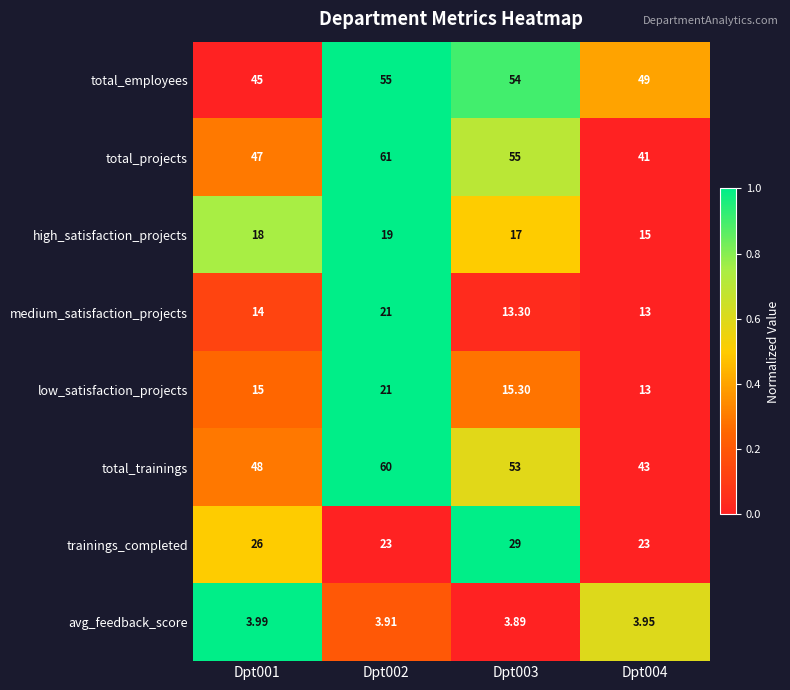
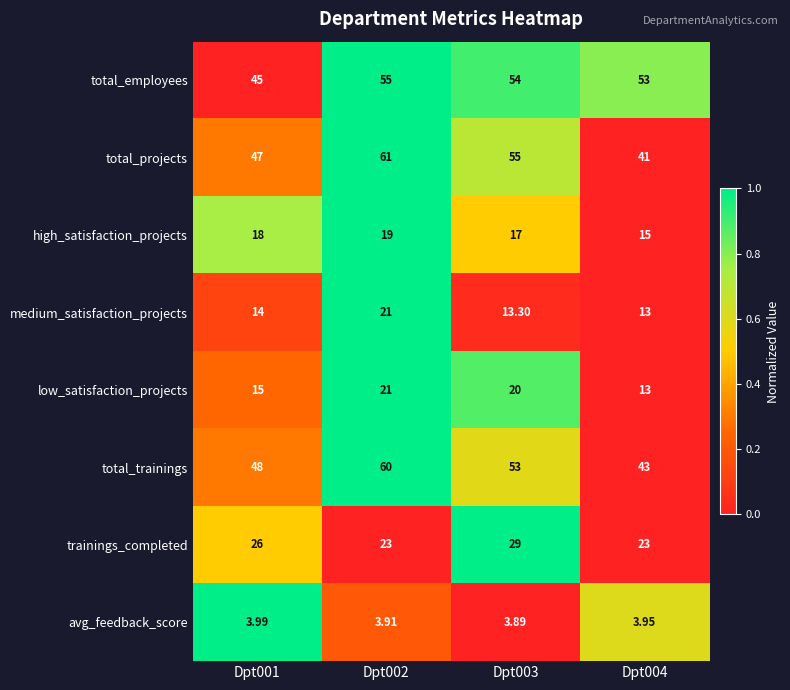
  {
    "total_employees": {
      "Dpt001": 45,
      "Dpt002": 55,
      "Dpt003": 54,
-     "Dpt004": 49
+     "Dpt004": 53
    },
    "total_projects": {
      "Dpt001": 47,
      "Dpt002": 61,
      "Dpt003": 55,
      "Dpt004": 41
    },
    "high_satisfaction_projects": {
      "Dpt001": 18,
      "Dpt002": 19,
      "Dpt003": 17,
      "Dpt004": 15
    },
    "medium_satisfaction_projects": {
      "Dpt001": 14,
      "Dpt002": 21,
      "Dpt003": 13.30,
      "Dpt004": 13
    },
    "low_satisfaction_projects": {
      "Dpt001": 15,
      "Dpt002": 21,
-     "Dpt003": 15.30,
+     "Dpt003": 20,
      "Dpt004": 13
    },
    "total_trainings": {
      "Dpt001": 48,
      "Dpt002": 60,
      "Dpt003": 53,
      "Dpt004": 43
    },
    "trainings_completed": {
      "Dpt001": 26,
      "Dpt002": 23,
      "Dpt003": 29,
      "Dpt004": 23
    },
    "avg_feedback_score": {
      "Dpt001": 3.99,
      "Dpt002": 3.91,
      "Dpt003": 3.89,
      "Dpt004": 3.95
    }
  }
